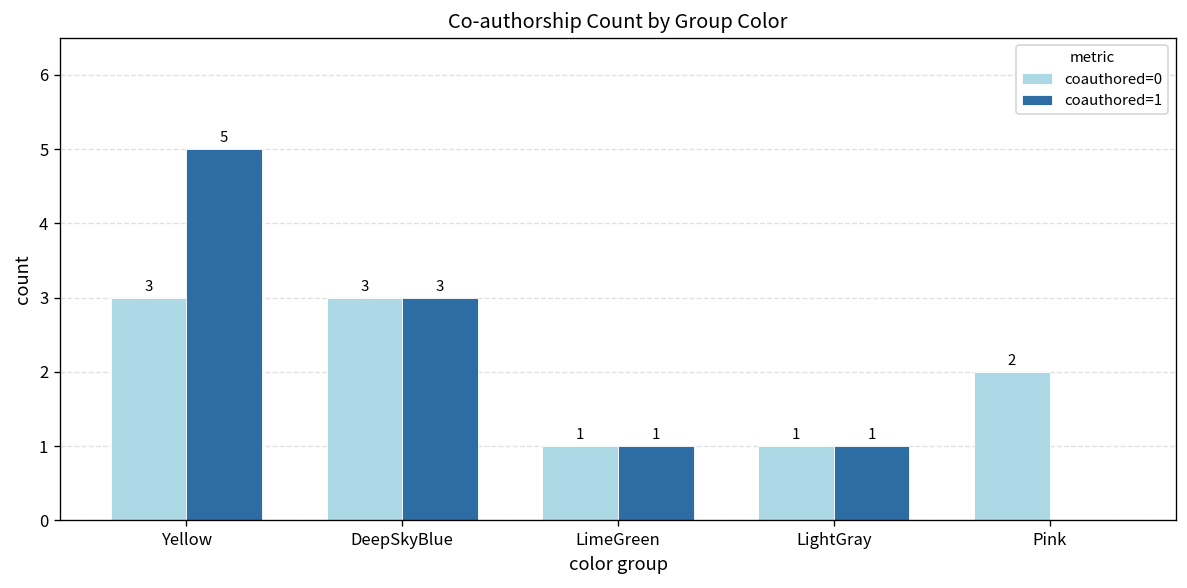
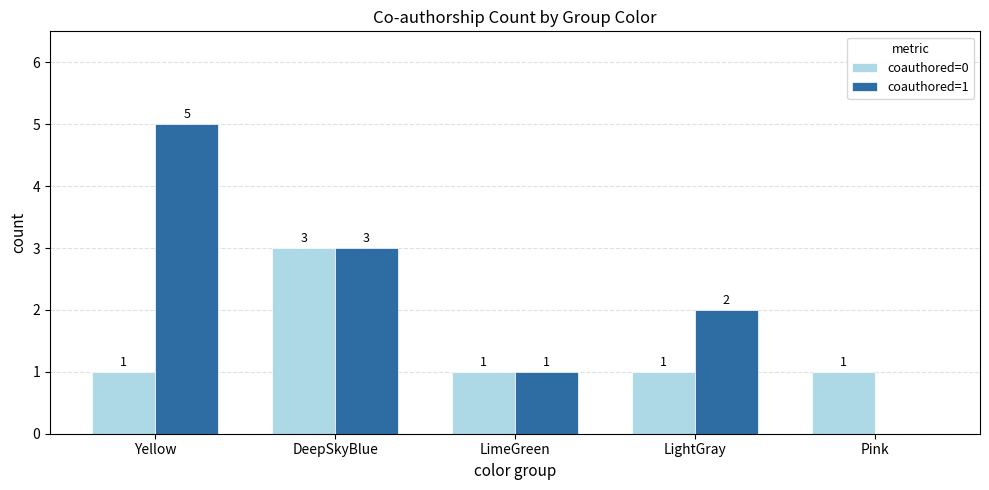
  {
    "coauthored=0": {
-     "Yellow": 3,
+     "Yellow": 1,
      "DeepSkyBlue": 3,
      "LimeGreen": 1,
      "LightGray": 1,
-     "Pink": 2
+     "Pink": 1
    },
    "coauthored=1": {
      "Yellow": 5,
      "DeepSkyBlue": 3,
      "LimeGreen": 1,
-     "LightGray": 1
+     "LightGray": 2
    }
  }
